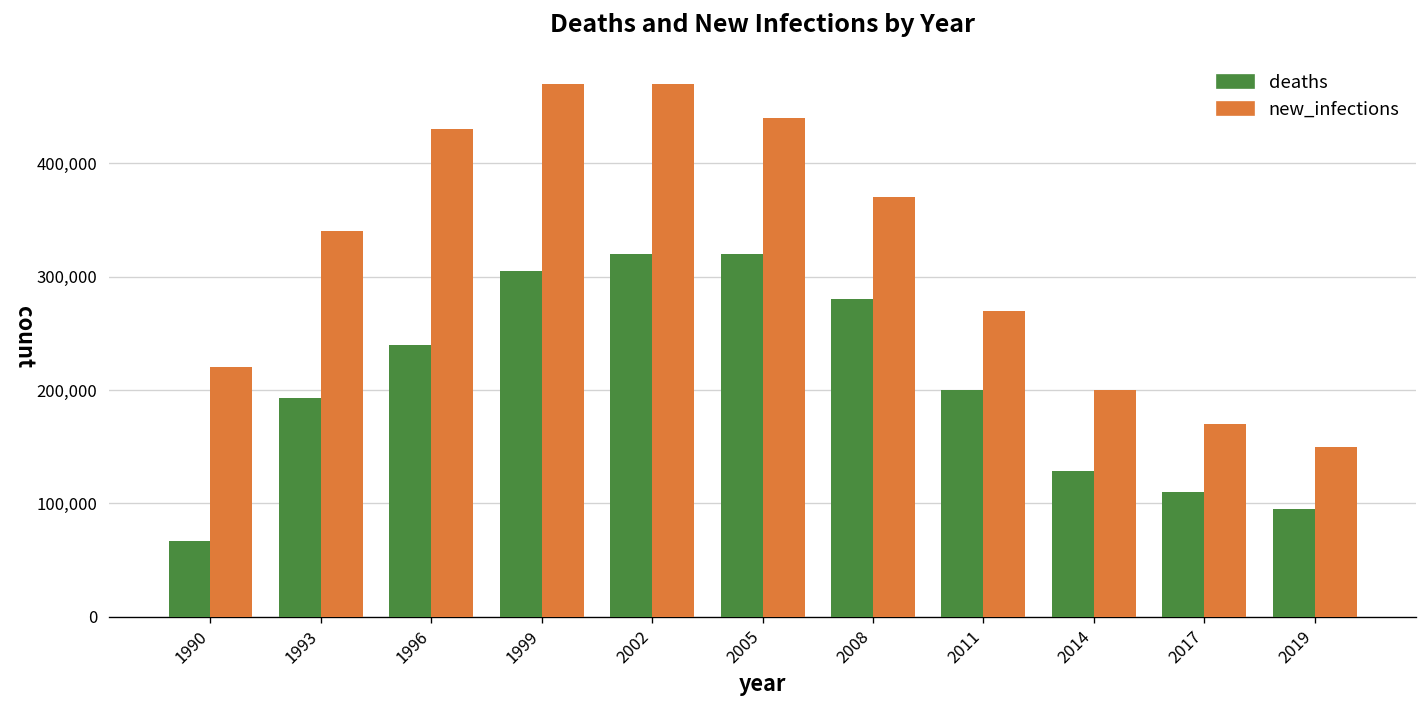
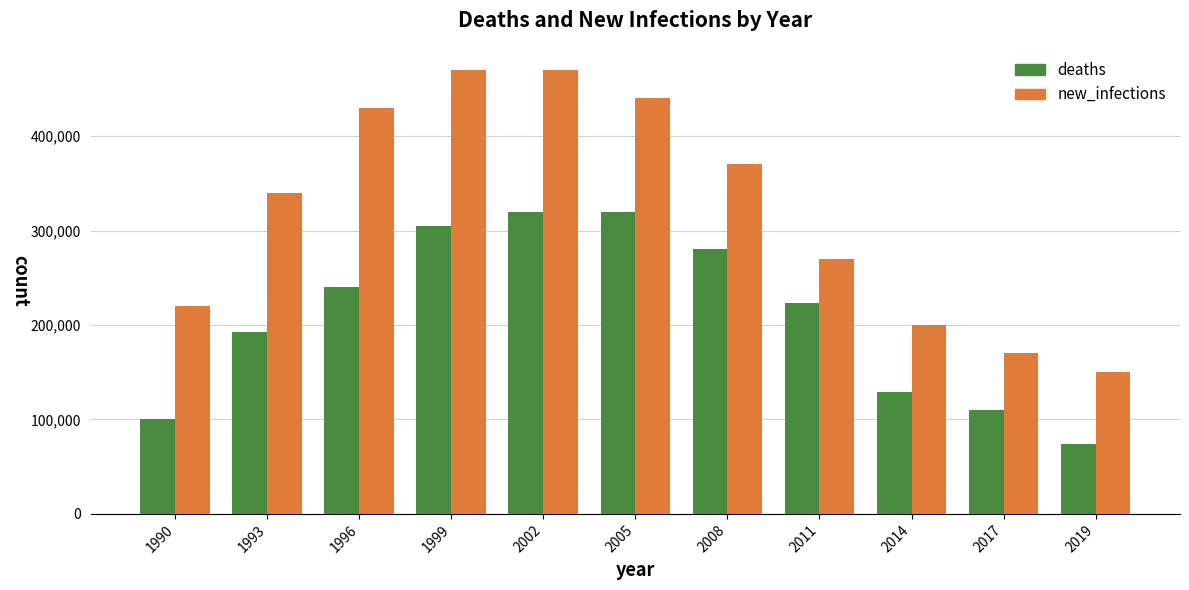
  {
    "deaths": {
-     "1990": "70,000",
+     "1990": "100,000",
      "1993": "190,000",
      "1996": "240,000",
      "1999": "310,000",
      "2002": "320,000",
      "2005": "320,000",
      "2008": "280,000",
-     "2011": "200,000",
+     "2011": "220,000",
      "2014": "130,000",
      "2017": "110,000",
-     "2019": "100,000"
+     "2019": "70,000"
    },
    "new_infections": {
      "1990": "220,000",
      "1993": "340,000",
      "1996": "430,000",
      "1999": "470,000",
      "2002": "470,000",
      "2005": "440,000",
      "2008": "370,000",
      "2011": "270,000",
      "2014": "200,000",
      "2017": "170,000",
      "2019": "150,000"
    }
  }
